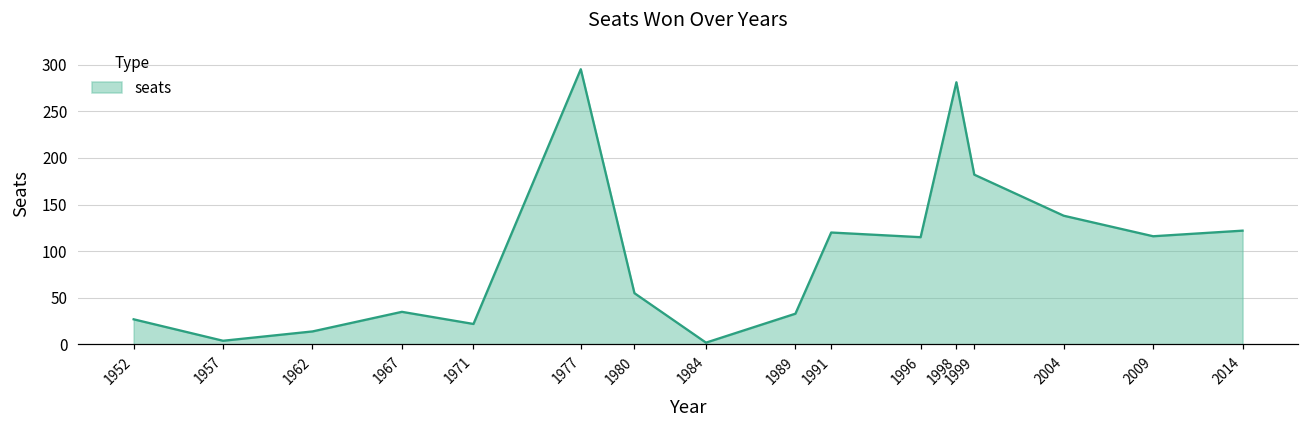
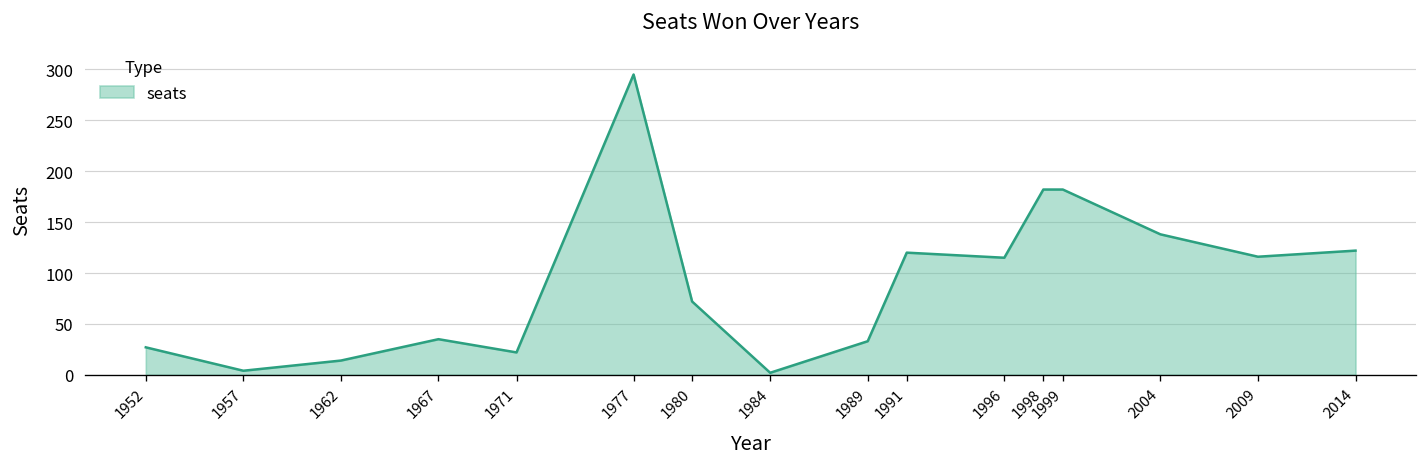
  {
    "1952": 30,
    "1957": 0,
    "1962": 10,
    "1967": 40,
    "1971": 20,
    "1977": 300,
-   "1980": 60,
+   "1980": 70,
    "1984": 0,
    "1989": 30,
    "1991": 120,
    "1996": 120,
-   "1998": 280,
+   "1998": 180,
    "1999": 180,
    "2004": 140,
    "2009": 120,
    "2014": 120
  }
